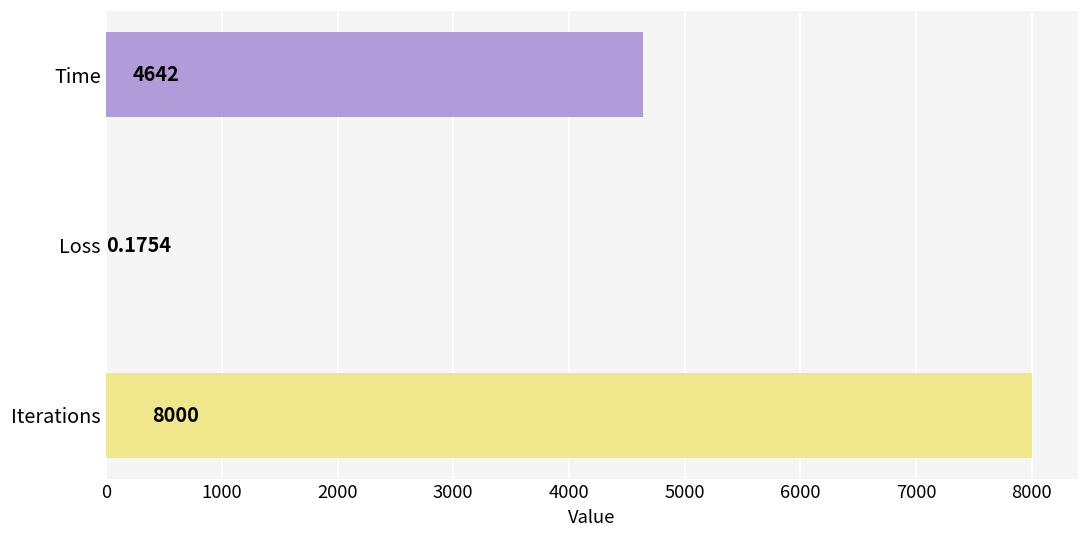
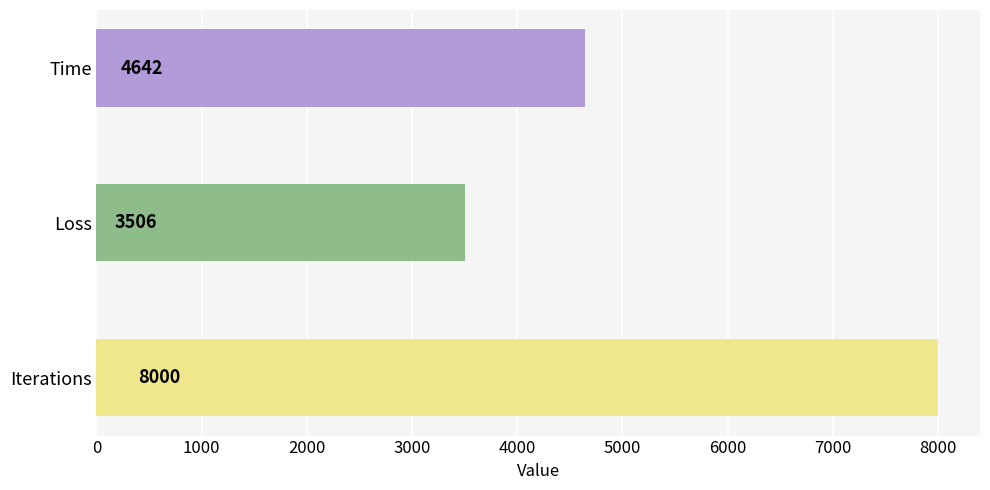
  {
    "Time": 4642,
-   "Loss": 0.1754,
+   "Loss": 3506,
    "Iterations": 8000
  }
